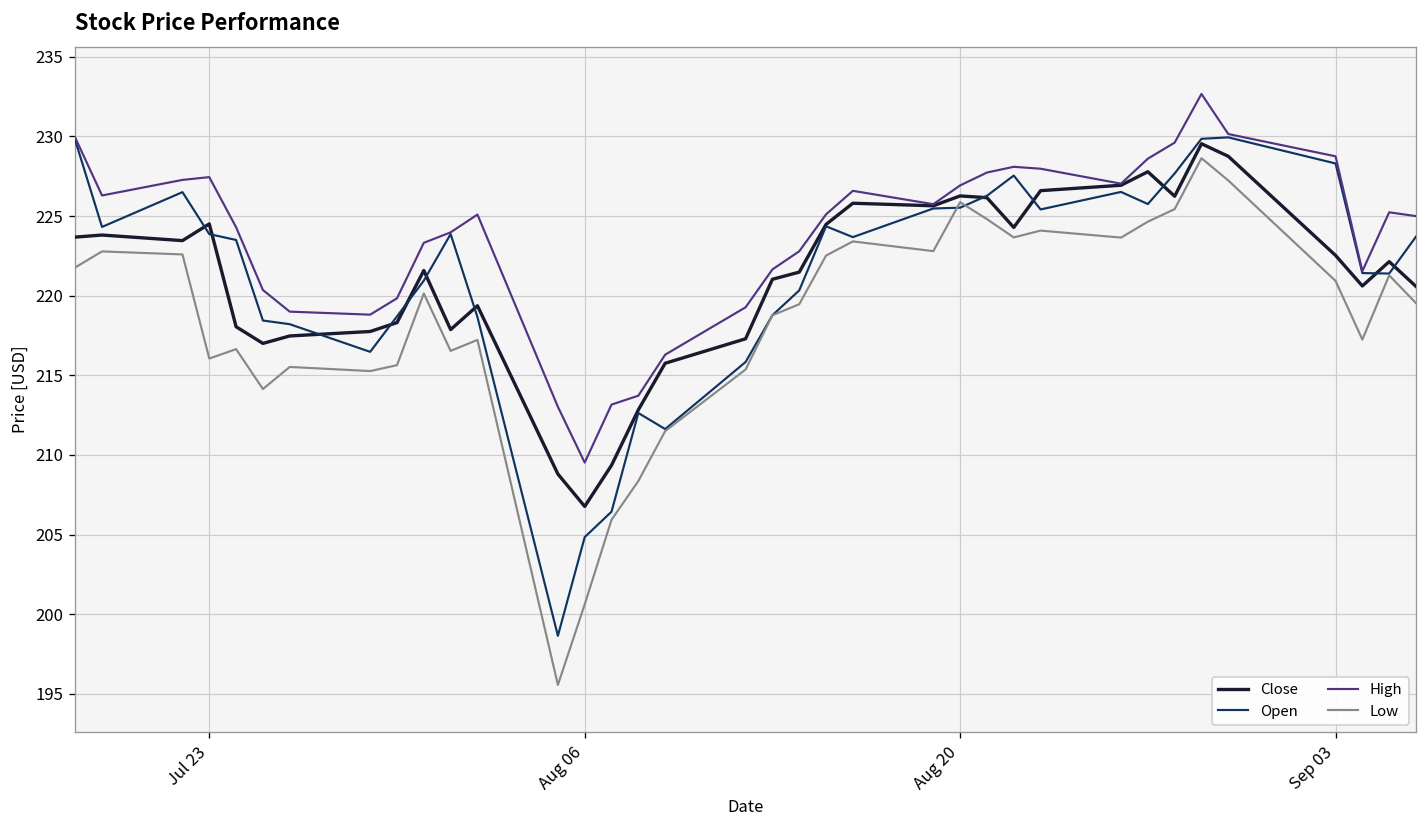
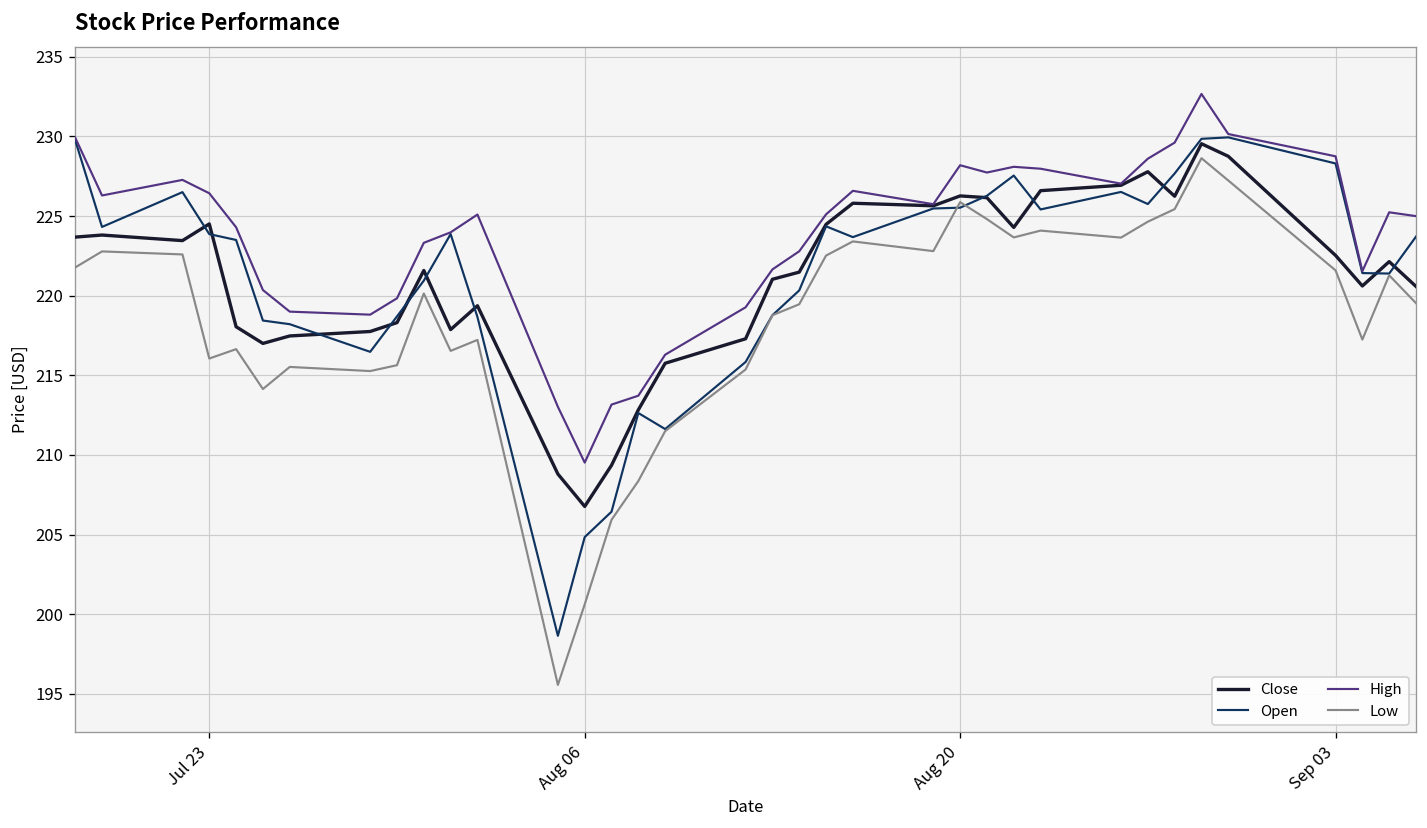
  {
    "High": {
-     "Jul 23": 227.4,
+     "Jul 23": 226.4,
      "Aug 06": 209.5,
-     "Aug 20": 226.9,
+     "Aug 20": 228.2,
      "Sep 03": 228.7
    },
    "Low": {
      "Jul 23": 216.1,
      "Aug 06": 200.6,
      "Aug 20": 225.9,
-     "Sep 03": 220.9
+     "Sep 03": 221.6
    }
  }
